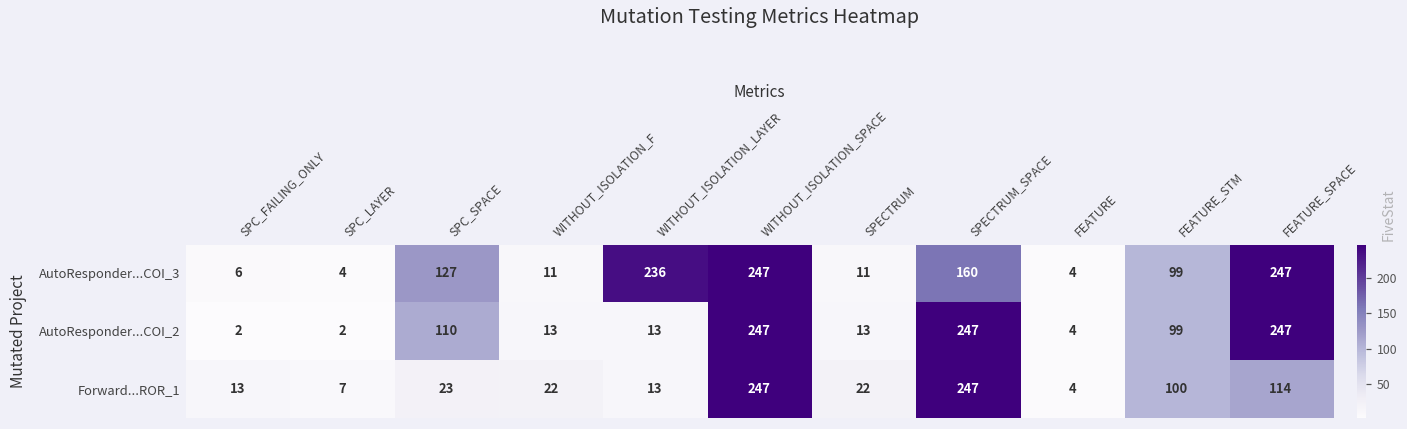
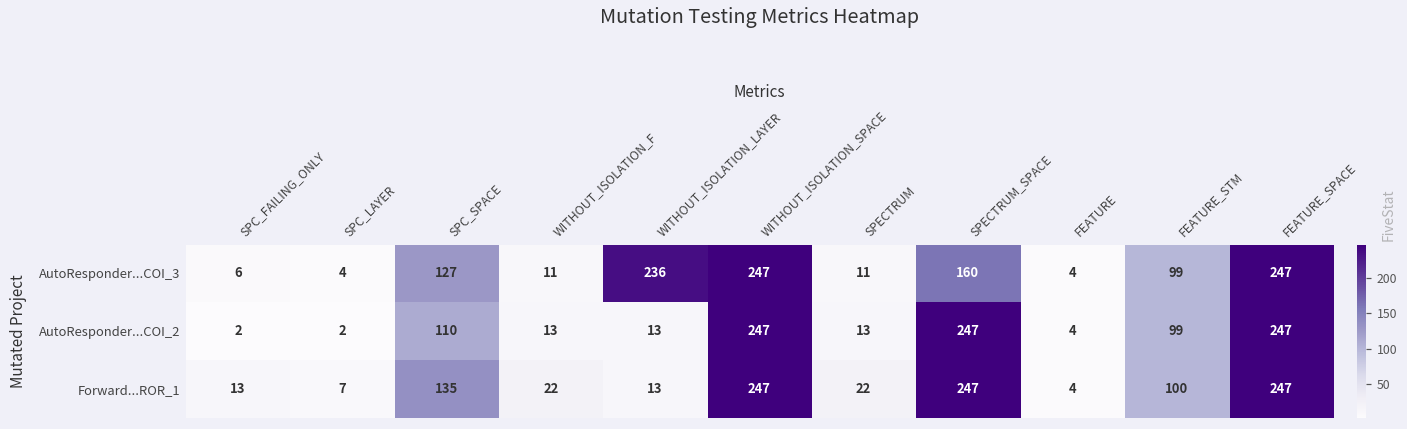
  {
    "AutoResponder...COI_3": {
      "SPC_FAILING_ONLY": 6,
      "SPC_LAYER": 4,
      "SPC_SPACE": 127,
      "WITHOUT_ISOLATION_F": 11,
      "WITHOUT_ISOLATION_LAYER": 236,
      "WITHOUT_ISOLATION_SPACE": 247,
      "SPECTRUM": 11,
      "SPECTRUM_SPACE": 160,
      "FEATURE": 4,
      "FEATURE_STM": 99,
      "FEATURE_SPACE": 247
    },
    "AutoResponder...COI_2": {
      "SPC_FAILING_ONLY": 2,
      "SPC_LAYER": 2,
      "SPC_SPACE": 110,
      "WITHOUT_ISOLATION_F": 13,
      "WITHOUT_ISOLATION_LAYER": 13,
      "WITHOUT_ISOLATION_SPACE": 247,
      "SPECTRUM": 13,
      "SPECTRUM_SPACE": 247,
      "FEATURE": 4,
      "FEATURE_STM": 99,
      "FEATURE_SPACE": 247
    },
    "Forward...ROR_1": {
      "SPC_FAILING_ONLY": 13,
      "SPC_LAYER": 7,
-     "SPC_SPACE": 23,
+     "SPC_SPACE": 135,
      "WITHOUT_ISOLATION_F": 22,
      "WITHOUT_ISOLATION_LAYER": 13,
      "WITHOUT_ISOLATION_SPACE": 247,
      "SPECTRUM": 22,
      "SPECTRUM_SPACE": 247,
      "FEATURE": 4,
      "FEATURE_STM": 100,
-     "FEATURE_SPACE": 114
+     "FEATURE_SPACE": 247
    }
  }
